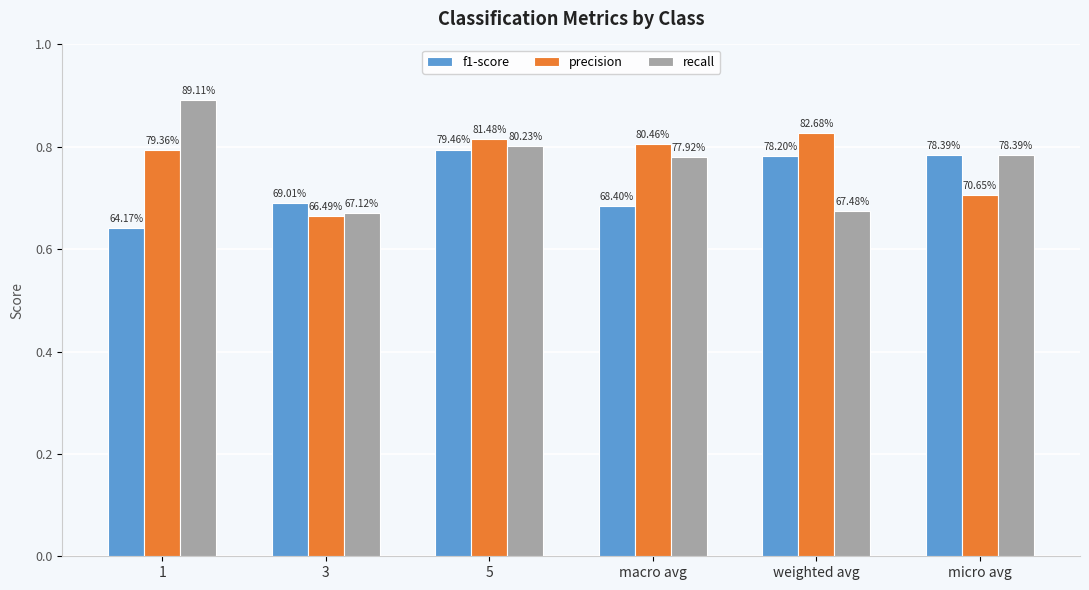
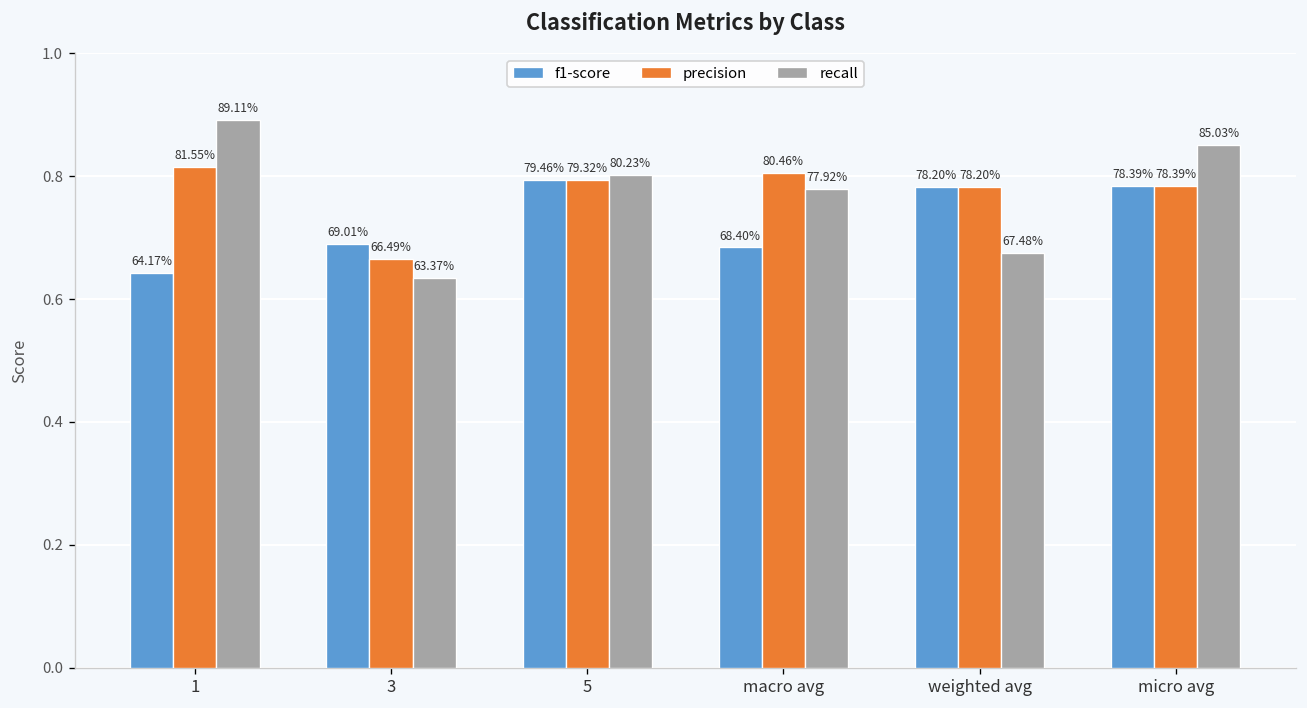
  {
    "f1-score": {
      "1": "64.17%",
      "3": "69.01%",
      "5": "79.46%",
      "macro avg": "68.40%",
      "weighted avg": "78.20%",
      "micro avg": "78.39%"
    },
    "precision": {
-     "1": "79.36%",
+     "1": "81.55%",
      "3": "66.49%",
-     "5": "81.48%",
+     "5": "79.32%",
      "macro avg": "80.46%",
-     "weighted avg": "82.68%",
-     "micro avg": "70.65%"
+     "weighted avg": "78.20%",
+     "micro avg": "78.39%"
    },
    "recall": {
      "1": "89.11%",
-     "3": "67.12%",
+     "3": "63.37%",
      "5": "80.23%",
      "macro avg": "77.92%",
      "weighted avg": "67.48%",
-     "micro avg": "78.39%"
+     "micro avg": "85.03%"
    }
  }
